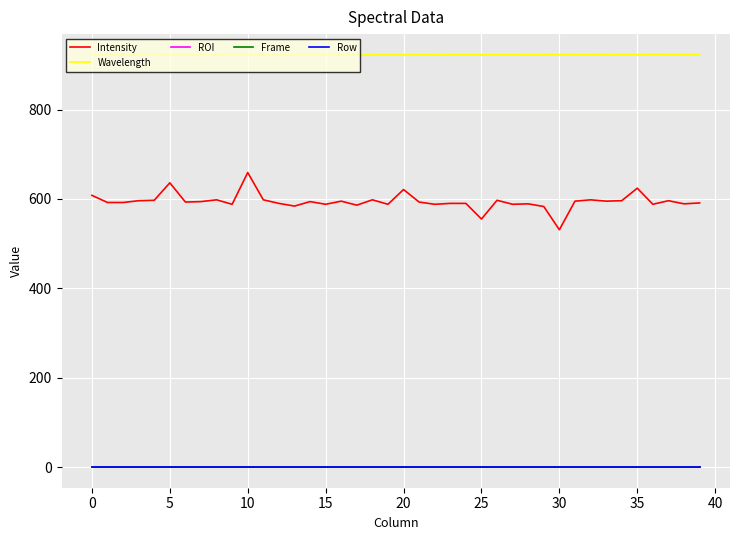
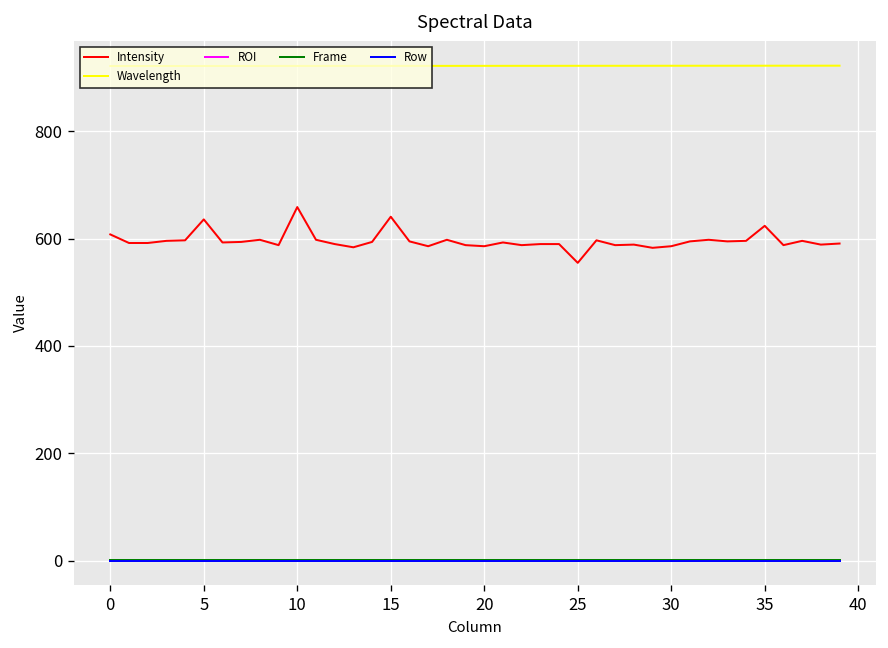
  {
    "Intensity": {
      "0": 610,
      "5": 640,
      "10": 660,
-     "15": 590,
-     "20": 620,
+     "15": 640,
+     "20": 590,
      "25": 560,
-     "30": 530,
+     "30": 590,
      "35": 620
    },
    "Wavelength": {
      "20": 920,
      "25": 920,
      "30": 920,
      "35": 920
    },
    "Row": {
      "0": 0,
      "5": 0,
      "10": 0,
      "15": 0,
      "20": 0,
      "25": 0,
      "30": 0,
      "35": 0
    }
  }
